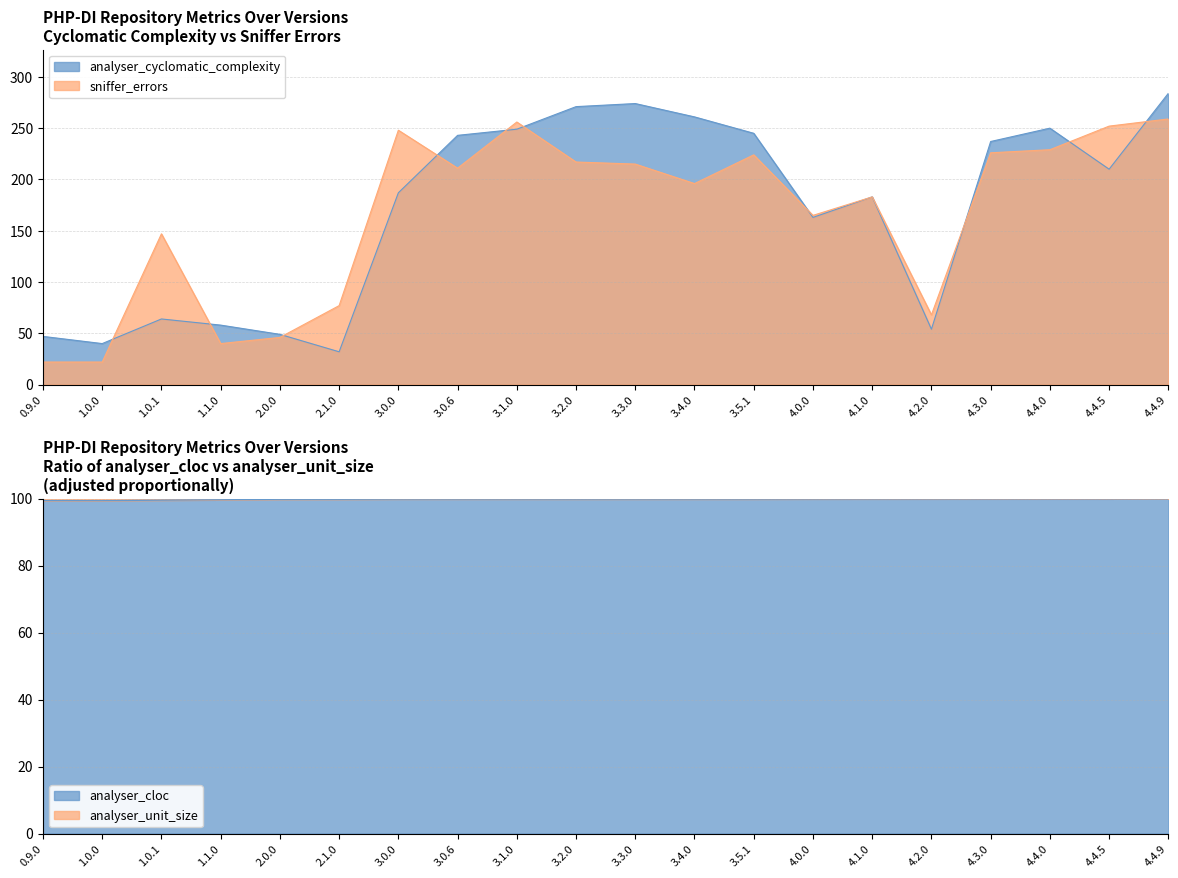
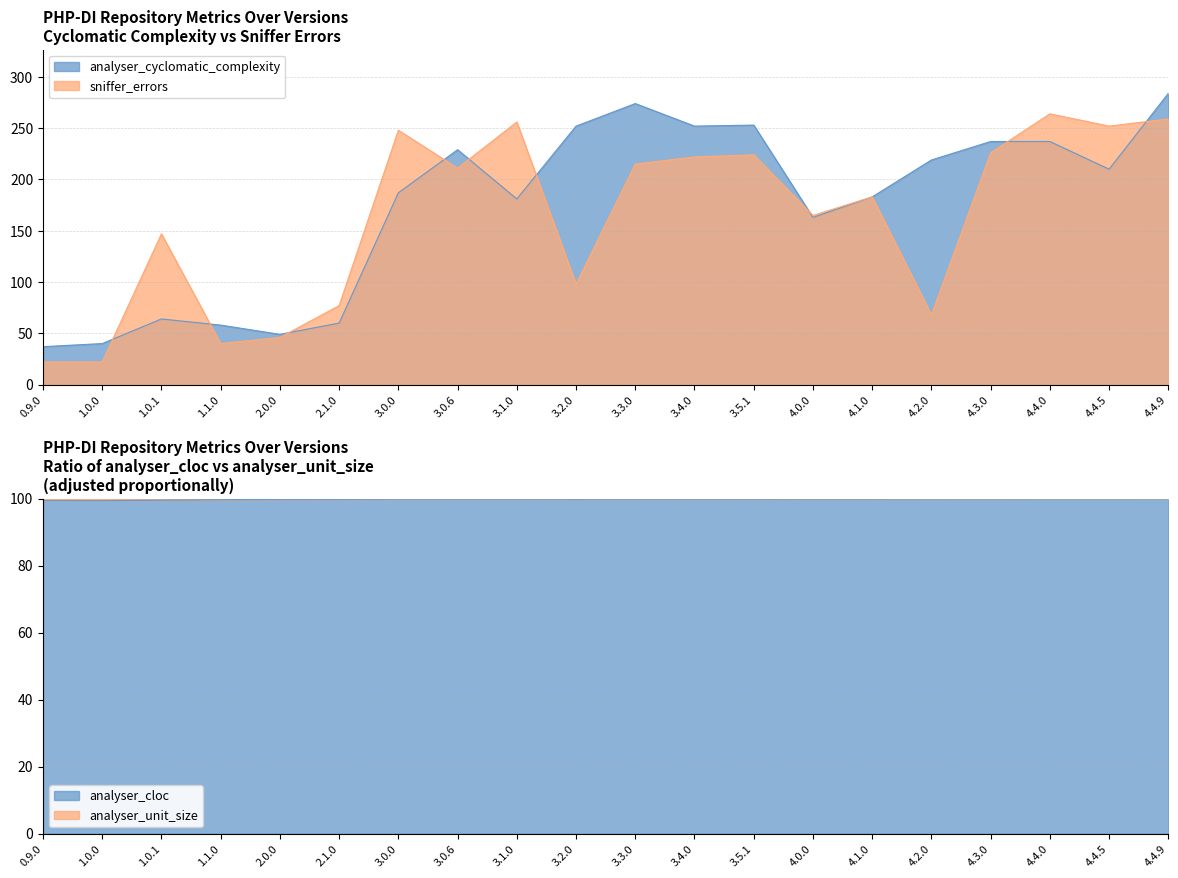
  {
    "PHP-DI Repository Metrics Over Versions Cyclomatic Complexity vs Sniffer Errors": {
      "analyser_cyclomatic_complexity": {
-       "0.9.0": 47,
+       "0.9.0": 37,
        "1.0.0": 40,
        "1.0.1": 64,
        "1.1.0": 58,
        "2.0.0": 49,
-       "2.1.0": 32,
+       "2.1.0": 60,
        "3.0.0": 187,
-       "3.0.6": 243,
-       "3.1.0": 249,
-       "3.2.0": 271,
+       "3.0.6": 229,
+       "3.1.0": 181,
+       "3.2.0": 252,
        "3.3.0": 274,
-       "3.4.0": 261,
-       "3.5.1": 245,
-       "4.2.0": 54,
+       "3.4.0": 252,
+       "3.5.1": 253,
+       "4.2.0": 219,
        "4.3.0": 237,
-       "4.4.0": 250,
+       "4.4.0": 237,
        "4.4.5": 210,
        "4.4.9": 284
      },
      "sniffer_errors": {
        "0.9.0": 22,
        "1.0.0": 22,
        "1.0.1": 147,
        "1.1.0": 40,
        "2.0.0": 46,
        "2.1.0": 77,
        "3.0.0": 248,
        "3.0.6": 211,
        "3.1.0": 256,
-       "3.2.0": 217,
+       "3.2.0": 98,
        "3.3.0": 215,
-       "3.4.0": 196,
+       "3.4.0": 222,
        "3.5.1": 224,
        "4.2.0": 68,
        "4.3.0": 226,
-       "4.4.0": 229,
+       "4.4.0": 264,
        "4.4.5": 252,
        "4.4.9": 259
      }
    }
  }
